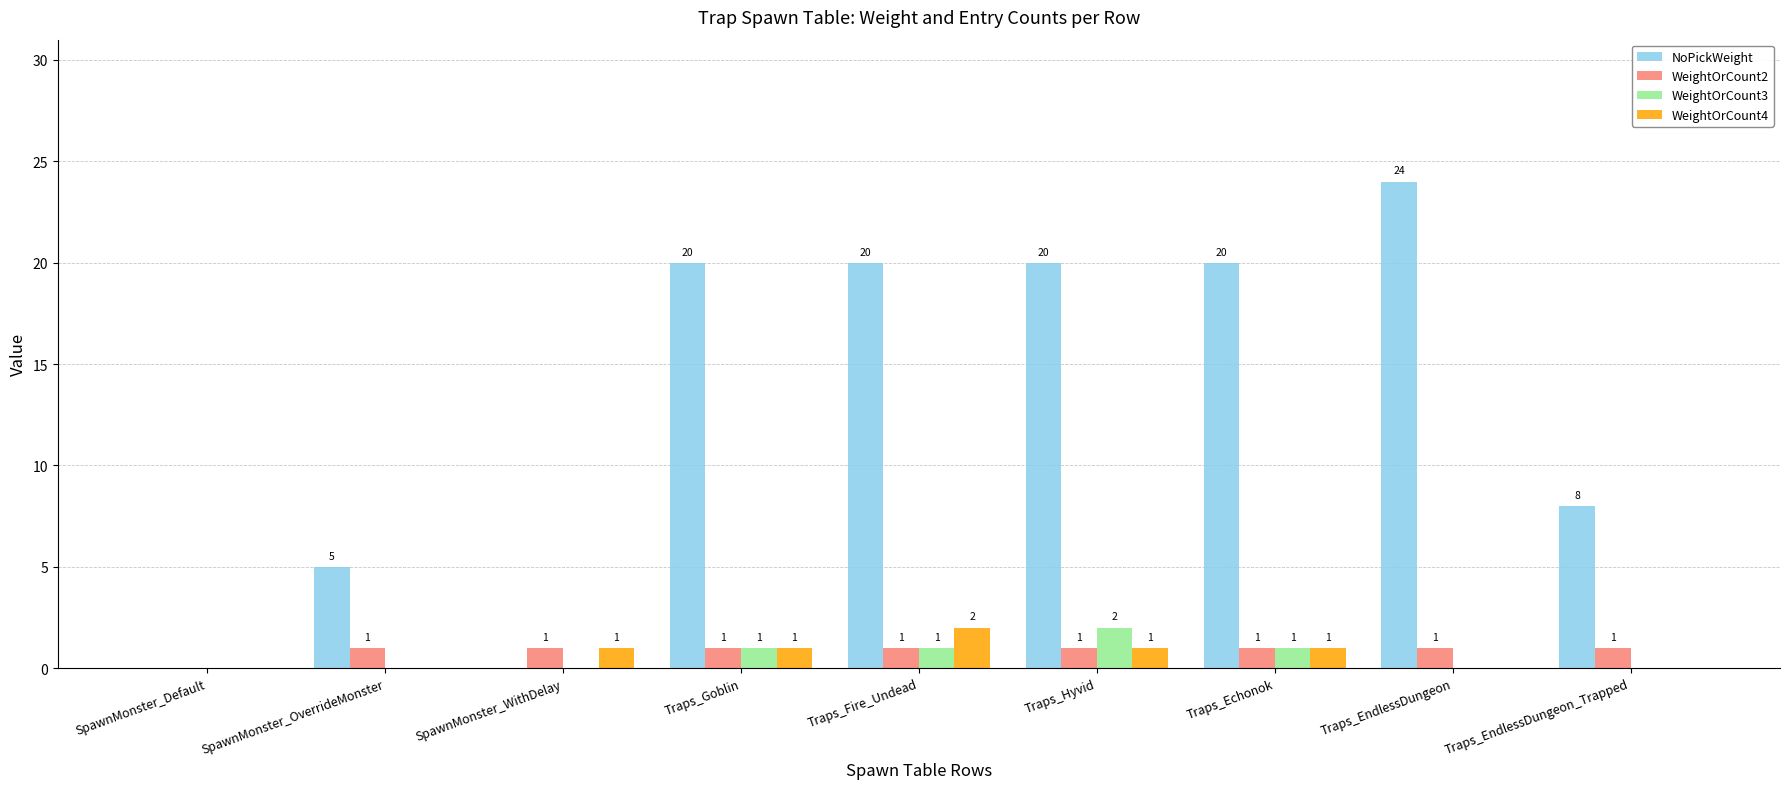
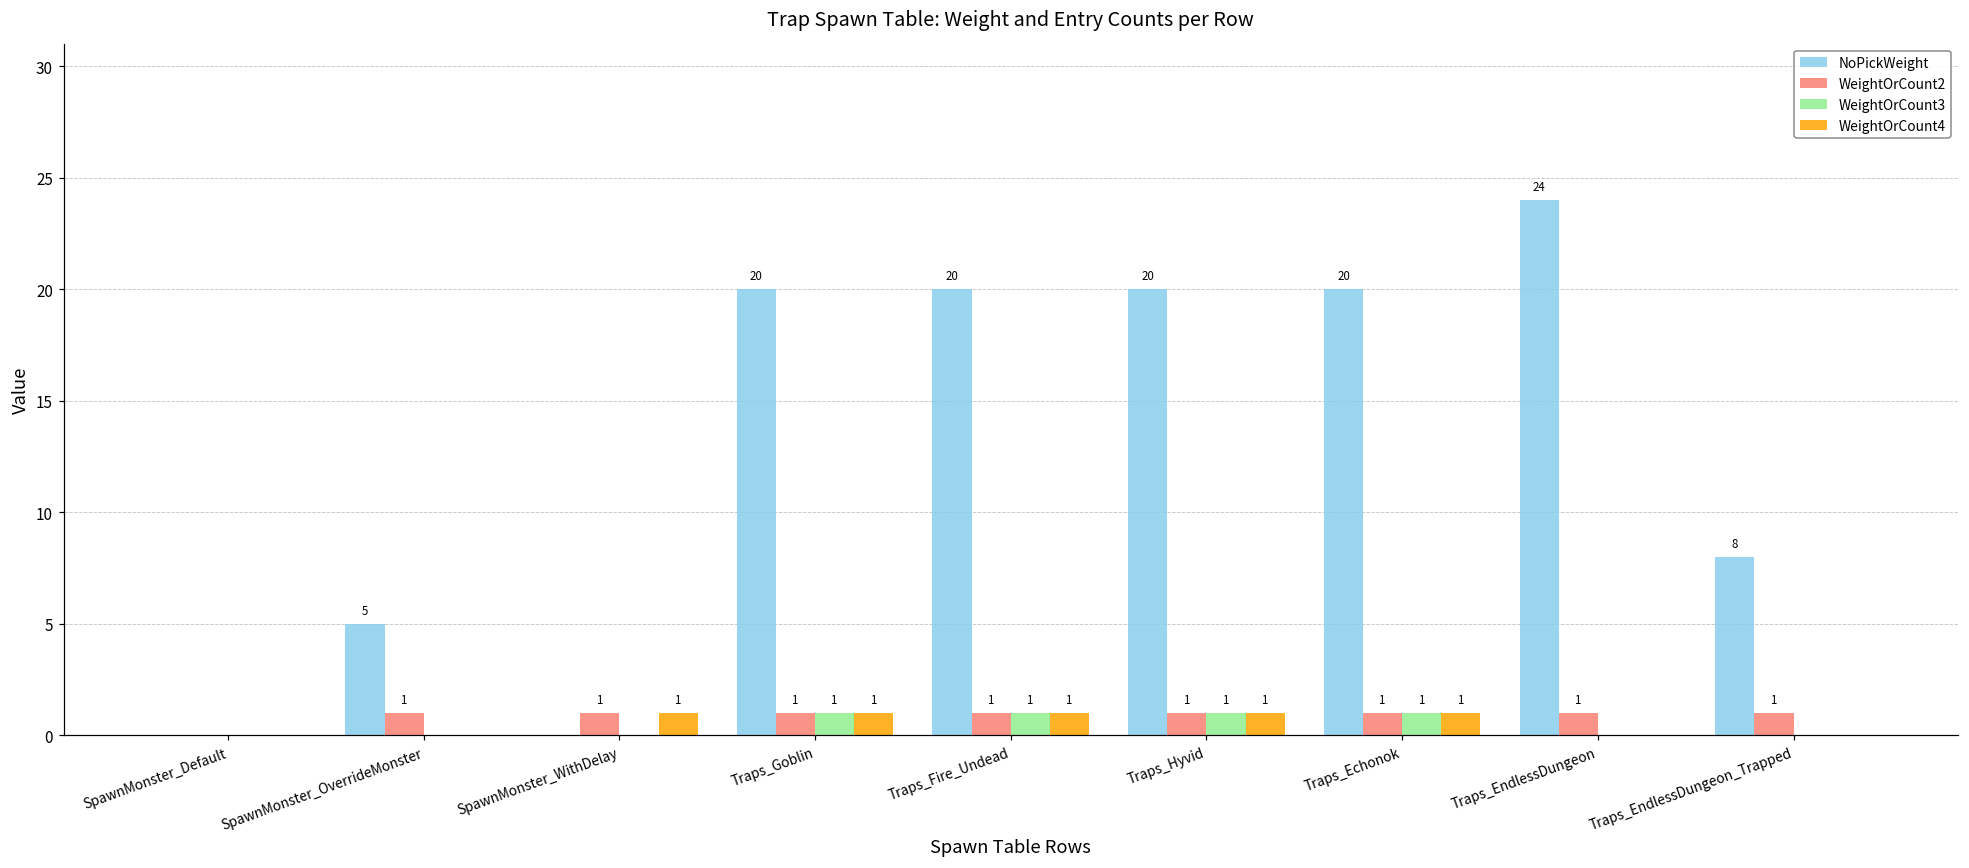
  {
    "NoPickWeight": {
      "SpawnMonster_OverrideMonster": 5,
      "Traps_Goblin": 20,
      "Traps_Fire_Undead": 20,
      "Traps_Hyvid": 20,
      "Traps_Echonok": 20,
      "Traps_EndlessDungeon": 24,
      "Traps_EndlessDungeon_Trapped": 8
    },
    "WeightOrCount2": {
      "SpawnMonster_OverrideMonster": 1,
      "SpawnMonster_WithDelay": 1,
      "Traps_Goblin": 1,
      "Traps_Fire_Undead": 1,
      "Traps_Hyvid": 1,
      "Traps_Echonok": 1,
      "Traps_EndlessDungeon": 1,
      "Traps_EndlessDungeon_Trapped": 1
    },
    "WeightOrCount3": {
      "Traps_Goblin": 1,
      "Traps_Fire_Undead": 1,
-     "Traps_Hyvid": 2,
+     "Traps_Hyvid": 1,
      "Traps_Echonok": 1
    },
    "WeightOrCount4": {
      "SpawnMonster_WithDelay": 1,
      "Traps_Goblin": 1,
-     "Traps_Fire_Undead": 2,
+     "Traps_Fire_Undead": 1,
      "Traps_Hyvid": 1,
      "Traps_Echonok": 1
    }
  }
